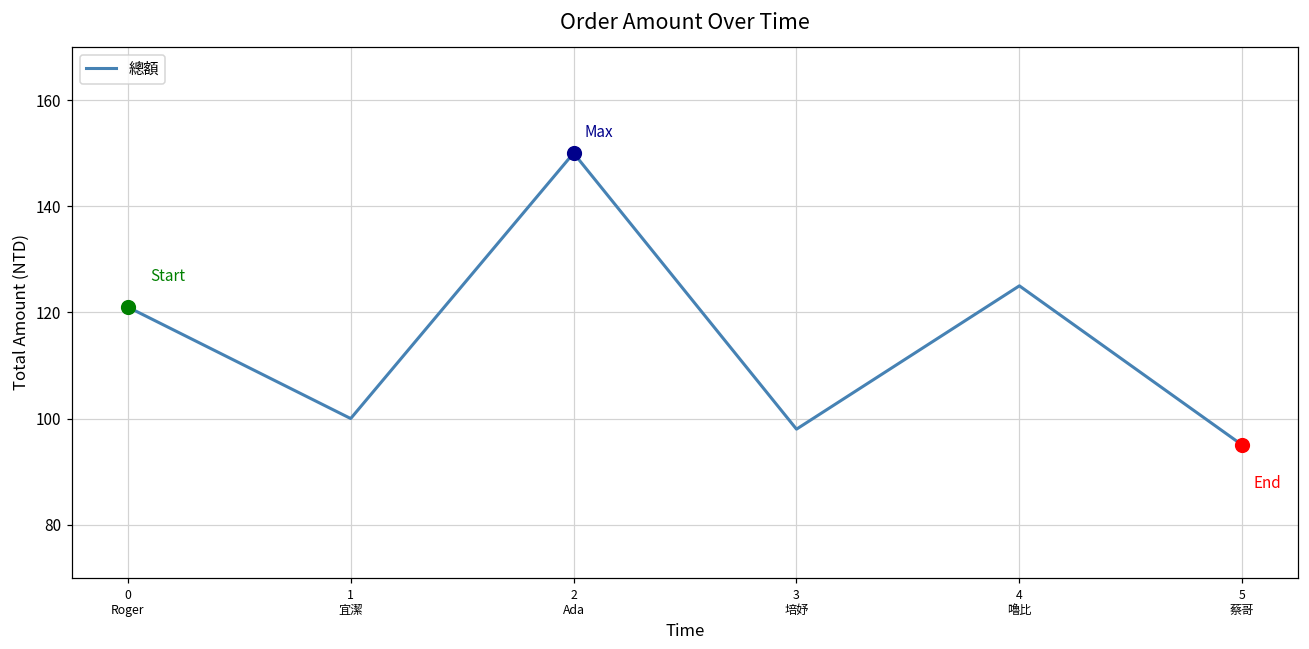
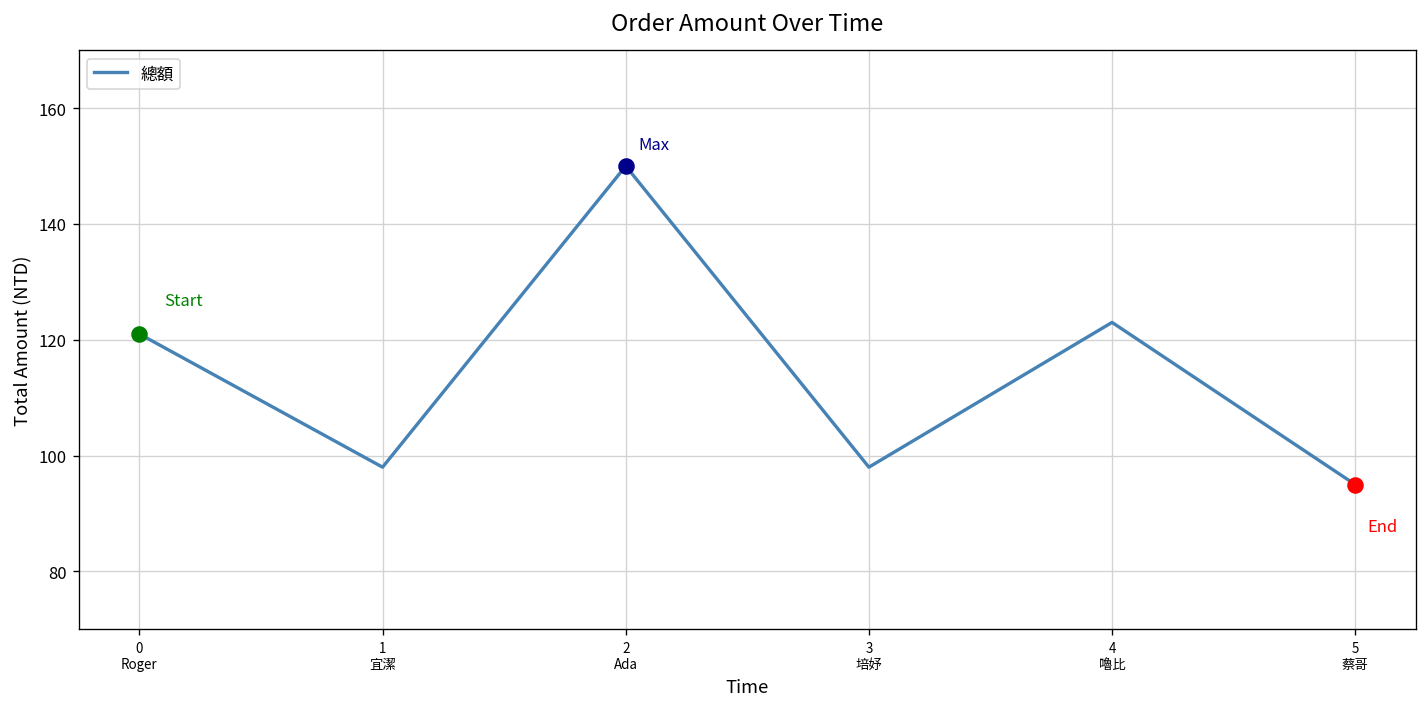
  {
    "總額": {
-     "1 宜潔": 100,
+     "1 宜潔": 98,
      "3 培妤": 98,
-     "4 嚕比": 125
+     "4 嚕比": 123
    }
  }
